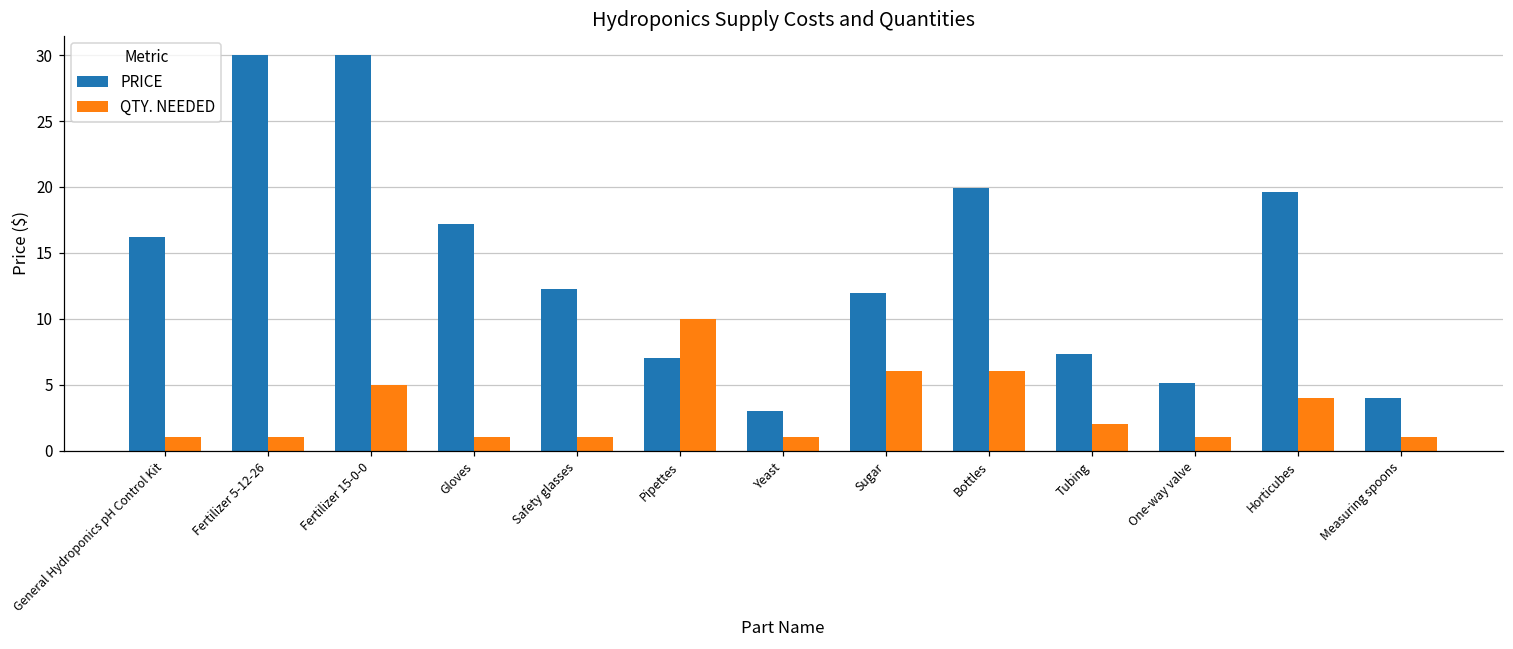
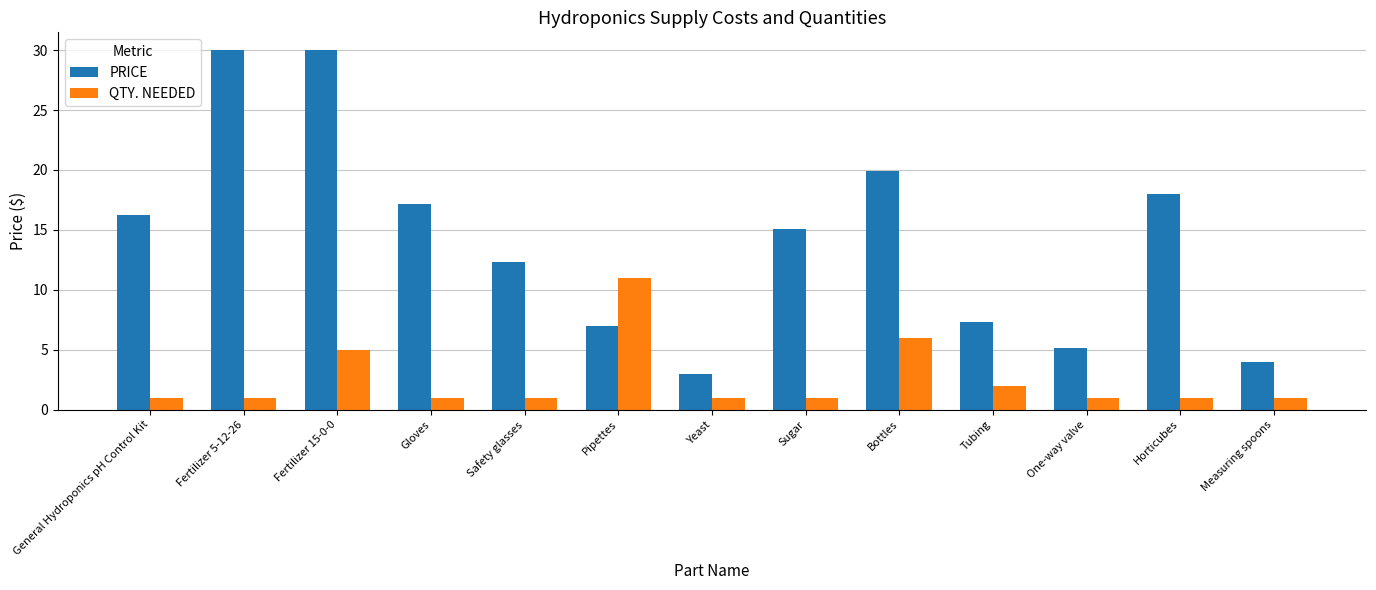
  {
    "PRICE": {
      "General Hydroponics pH Control Kit": 16.2,
      "Fertilizer 5-12-26": 30.0,
      "Fertilizer 15-0-0": 30.0,
      "Gloves": 17.2,
      "Safety glasses": 12.3,
      "Pipettes": 7.0,
      "Yeast": 3.0,
-     "Sugar": 11.9,
+     "Sugar": 15.1,
      "Bottles": 20.0,
      "Tubing": 7.3,
      "One-way valve": 5.1,
-     "Horticubes": 19.6,
+     "Horticubes": 18.0,
      "Measuring spoons": 4.0
    },
    "QTY. NEEDED": {
      "General Hydroponics pH Control Kit": 1,
      "Fertilizer 5-12-26": 1,
      "Fertilizer 15-0-0": 5,
      "Gloves": 1,
      "Safety glasses": 1,
-     "Pipettes": 10,
+     "Pipettes": 11,
      "Yeast": 1,
-     "Sugar": 6,
+     "Sugar": 1,
      "Bottles": 6,
      "Tubing": 2,
      "One-way valve": 1,
-     "Horticubes": 4,
+     "Horticubes": 1,
      "Measuring spoons": 1
    }
  }
